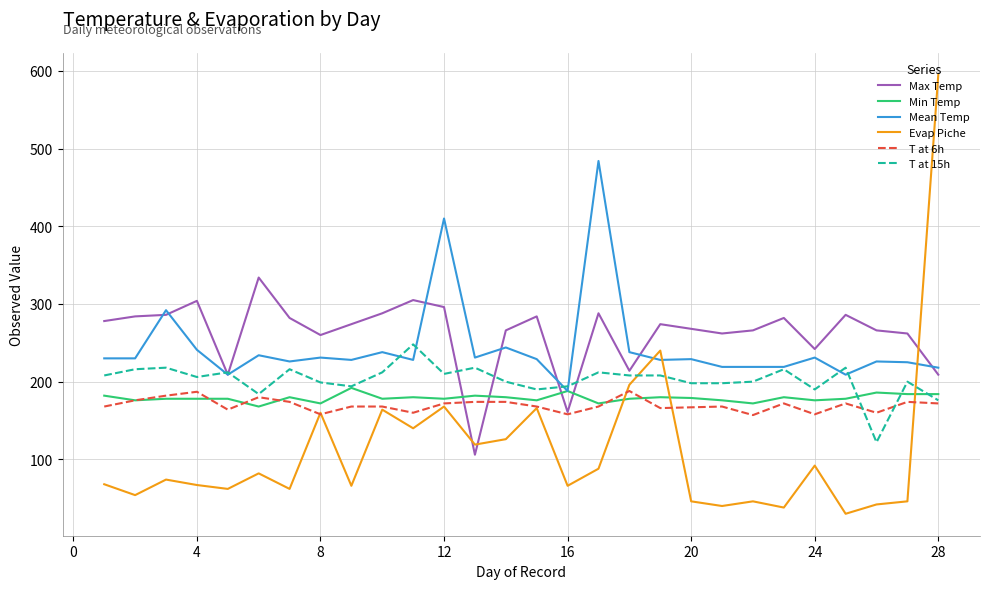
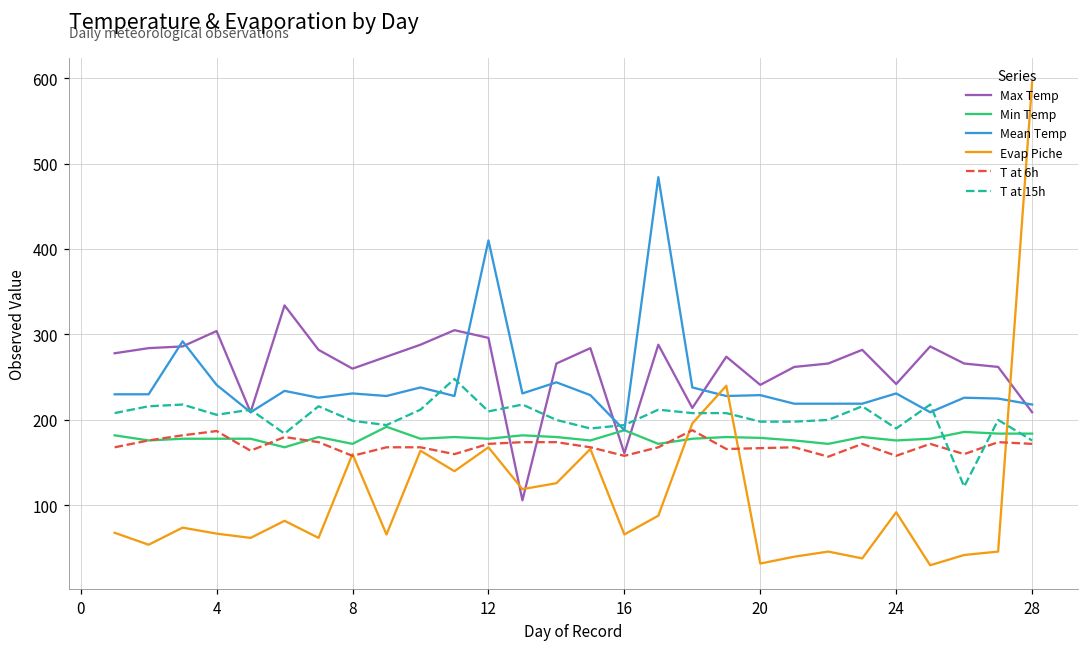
  {
    "Max Temp": {
      "4": 300,
      "8": 260,
      "12": 300,
-     "20": 270,
+     "20": 240,
      "24": 240,
      "28": 210
    },
    "Mean Temp": {
      "4": 240,
      "8": 230,
      "12": 410,
      "20": 230,
      "24": 230,
      "28": 220
    },
    "Evap Piche": {
      "4": 70,
      "12": 170,
      "16": 70,
-     "20": 50,
+     "20": 30,
      "24": 90,
      "28": 600
    },
    "T at 6h": {
      "4": 190,
      "12": 170,
      "20": 170,
      "24": 160,
      "28": 170
    }
  }
